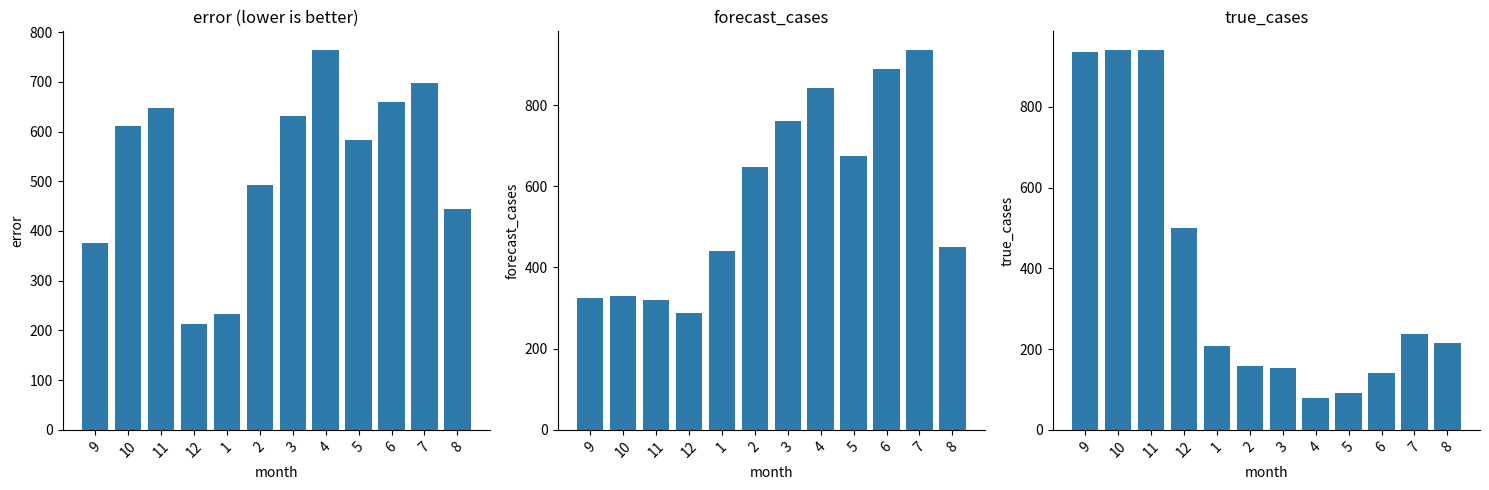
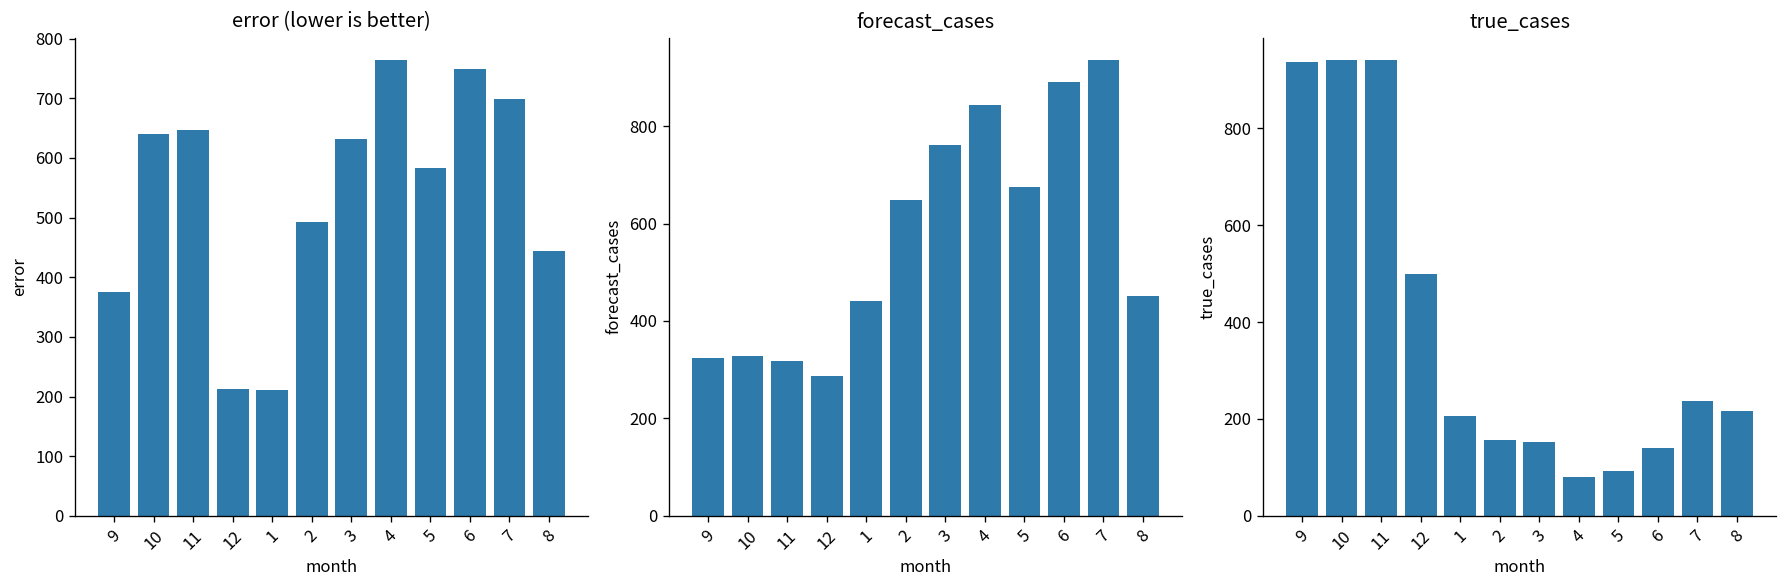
  {
    "error (lower is better)": {
      "9": 380,
-     "10": 610,
+     "10": 640,
      "11": 650,
      "12": 210,
-     "1": 230,
+     "1": 210,
      "2": 490,
      "3": 630,
      "4": 760,
      "5": 580,
-     "6": 660,
+     "6": 750,
      "7": 700,
      "8": 440
    },
    "forecast_cases": {
      "9": 320,
      "10": 330,
      "11": 320,
      "12": 290,
      "1": 440,
      "2": 650,
      "3": 760,
      "4": 840,
      "5": 680,
      "6": 890,
      "7": 940,
      "8": 450
    },
    "true_cases": {
      "9": 940,
      "10": 940,
      "11": 940,
      "12": 500,
      "1": 210,
      "2": 160,
      "3": 150,
      "4": 80,
      "5": 90,
      "6": 140,
      "7": 240,
      "8": 220
    }
  }
